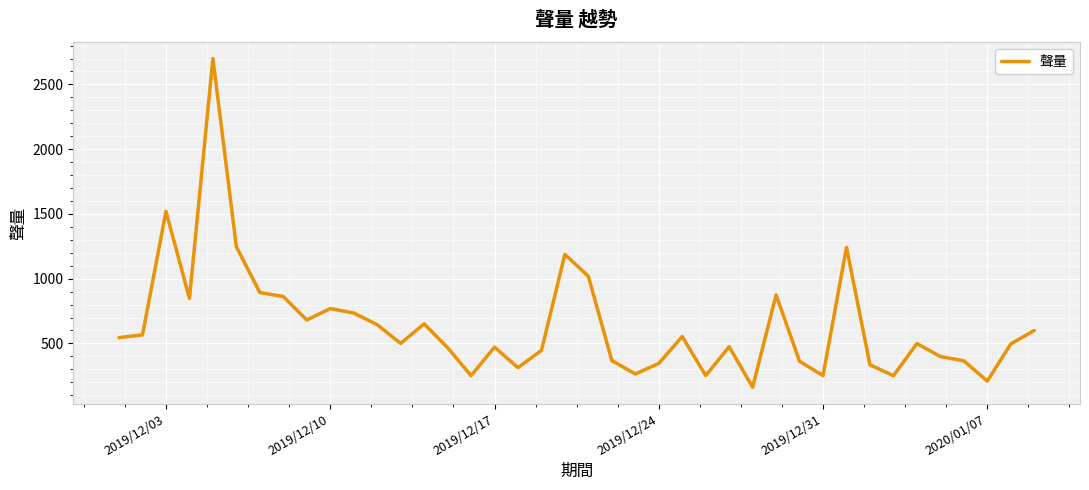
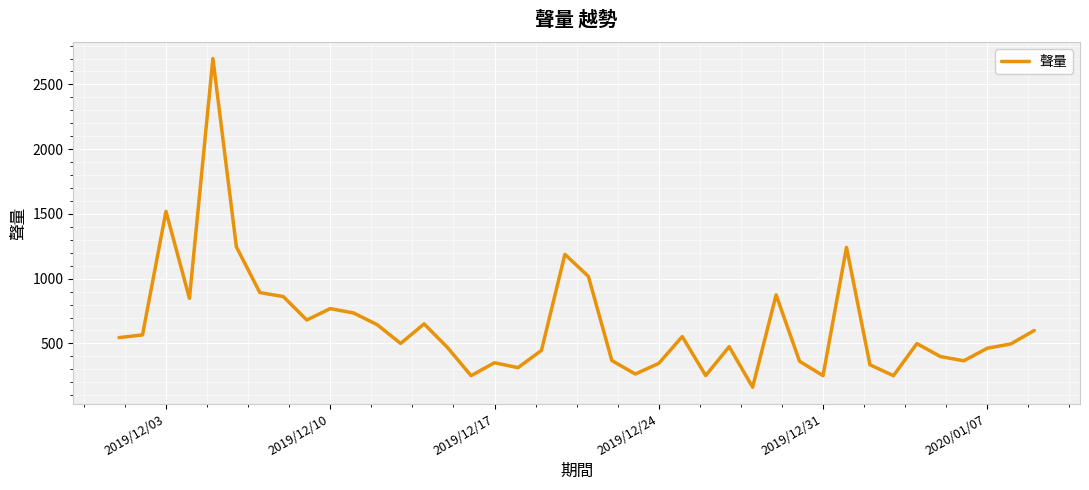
  {
    "2019/12/03": 1520,
    "2019/12/10": 770,
-   "2019/12/17": 470,
+   "2019/12/17": 350,
    "2019/12/24": 350,
    "2019/12/31": 250,
-   "2020/01/07": 210
+   "2020/01/07": 460
  }
